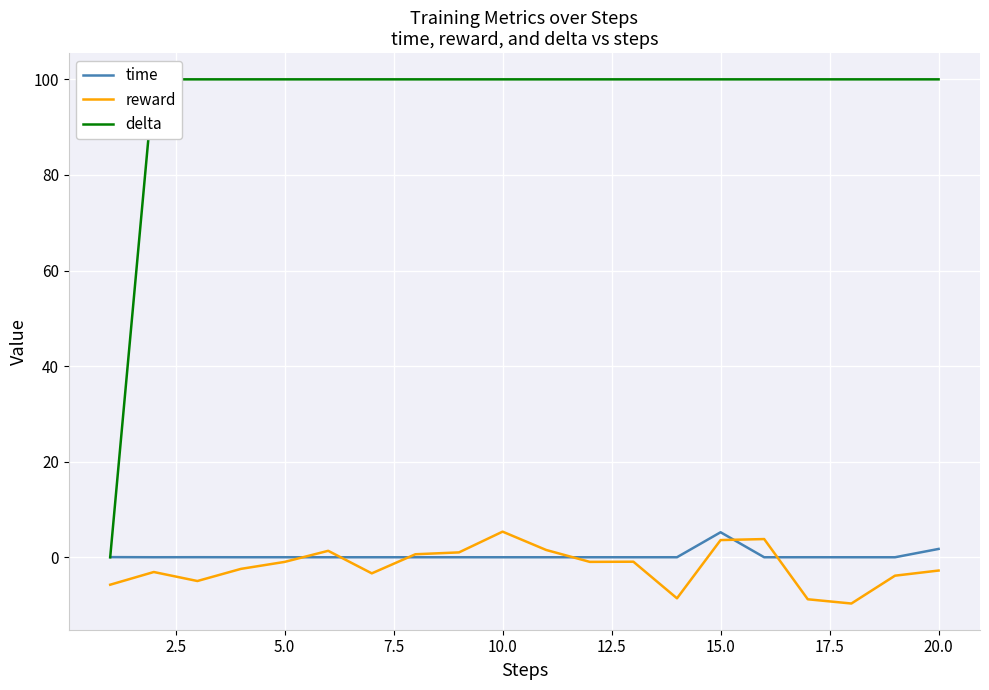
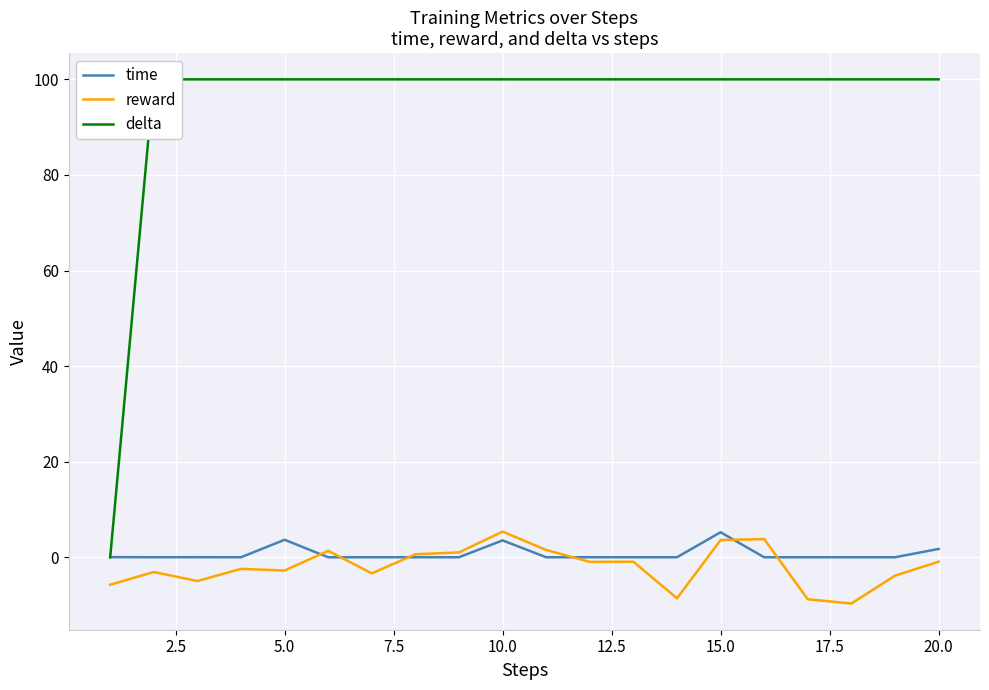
  {
    "time": {
-     "5.0": 0,
-     "10.0": 0,
+     "5.0": 4,
+     "10.0": 4,
      "15.0": 5,
      "20.0": 2
    },
    "reward": {
-     "5.0": -1,
+     "5.0": -3,
      "10.0": 5,
      "15.0": 4,
-     "20.0": -3
+     "20.0": -1
    },
    "delta": {
      "5.0": 100,
      "10.0": 100,
      "15.0": 100,
      "20.0": 100
    }
  }
